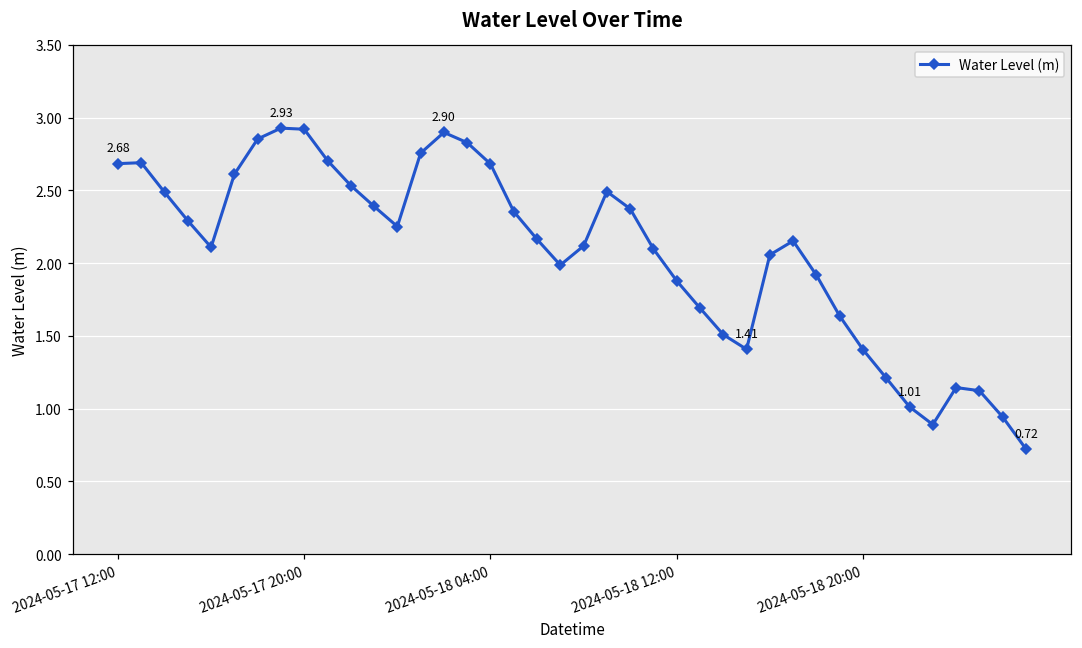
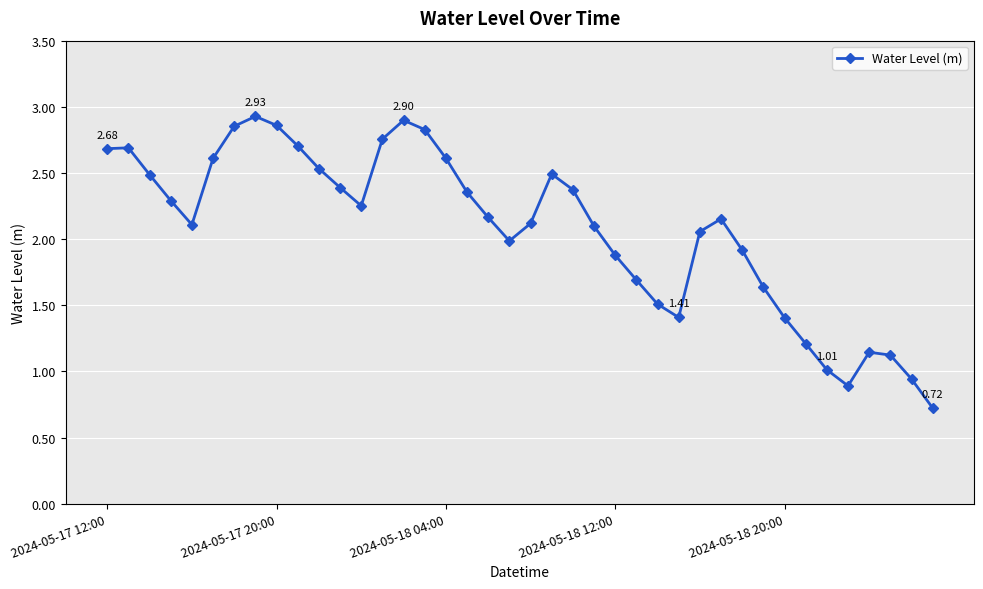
  {
-   "2024-05-17 20:00": 2.92,
-   "2024-05-18 04:00": 2.68,
+   "2024-05-17 20:00": 2.86,
+   "2024-05-18 04:00": 2.61,
    "2024-05-18 12:00": 1.88,
    "2024-05-18 20:00": 1.41
  }
